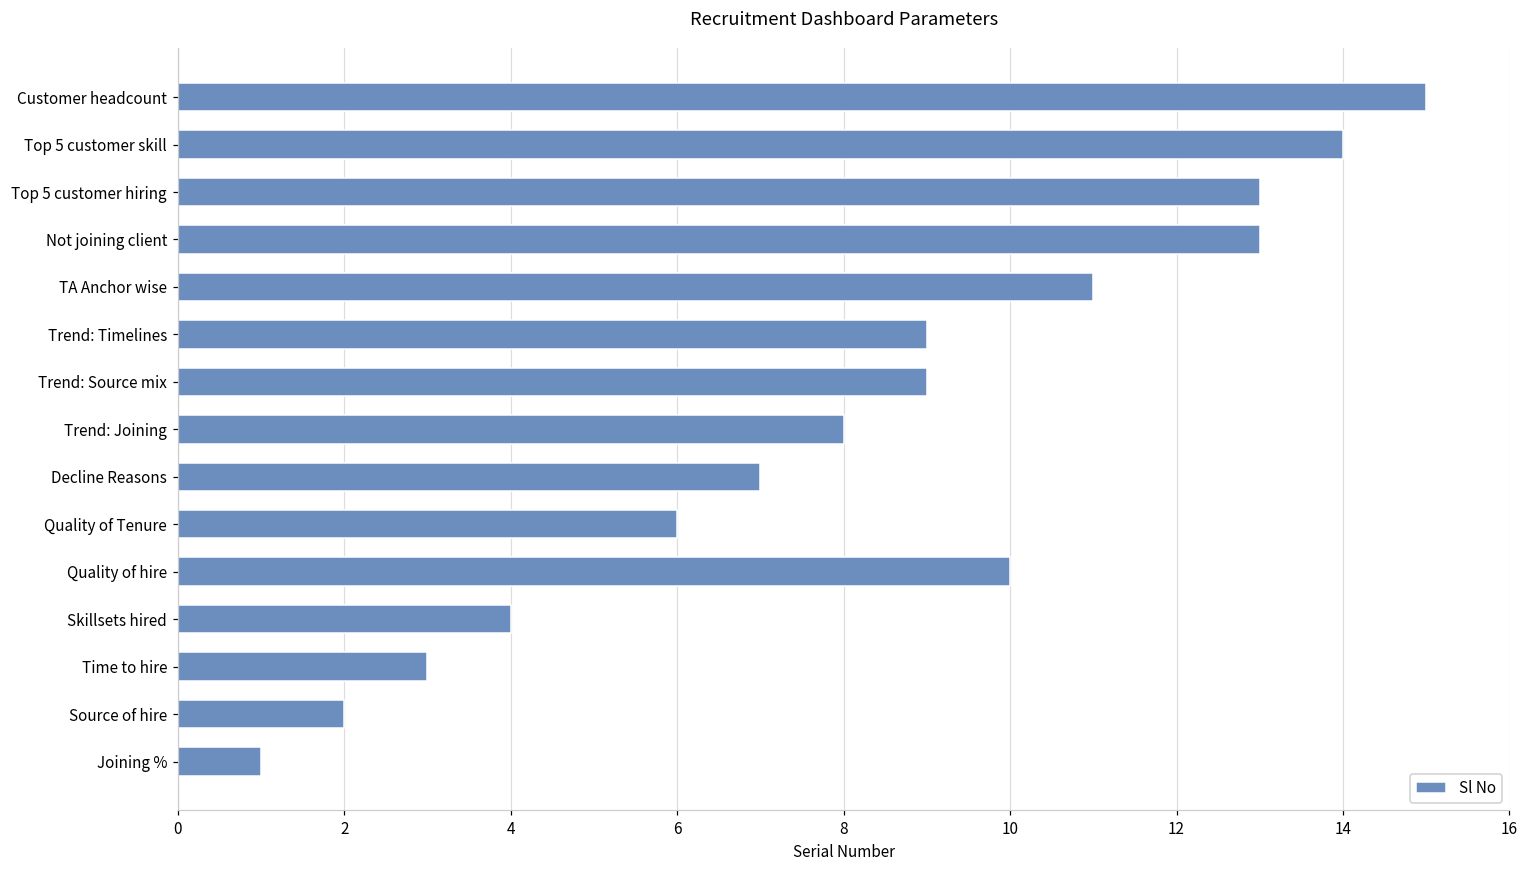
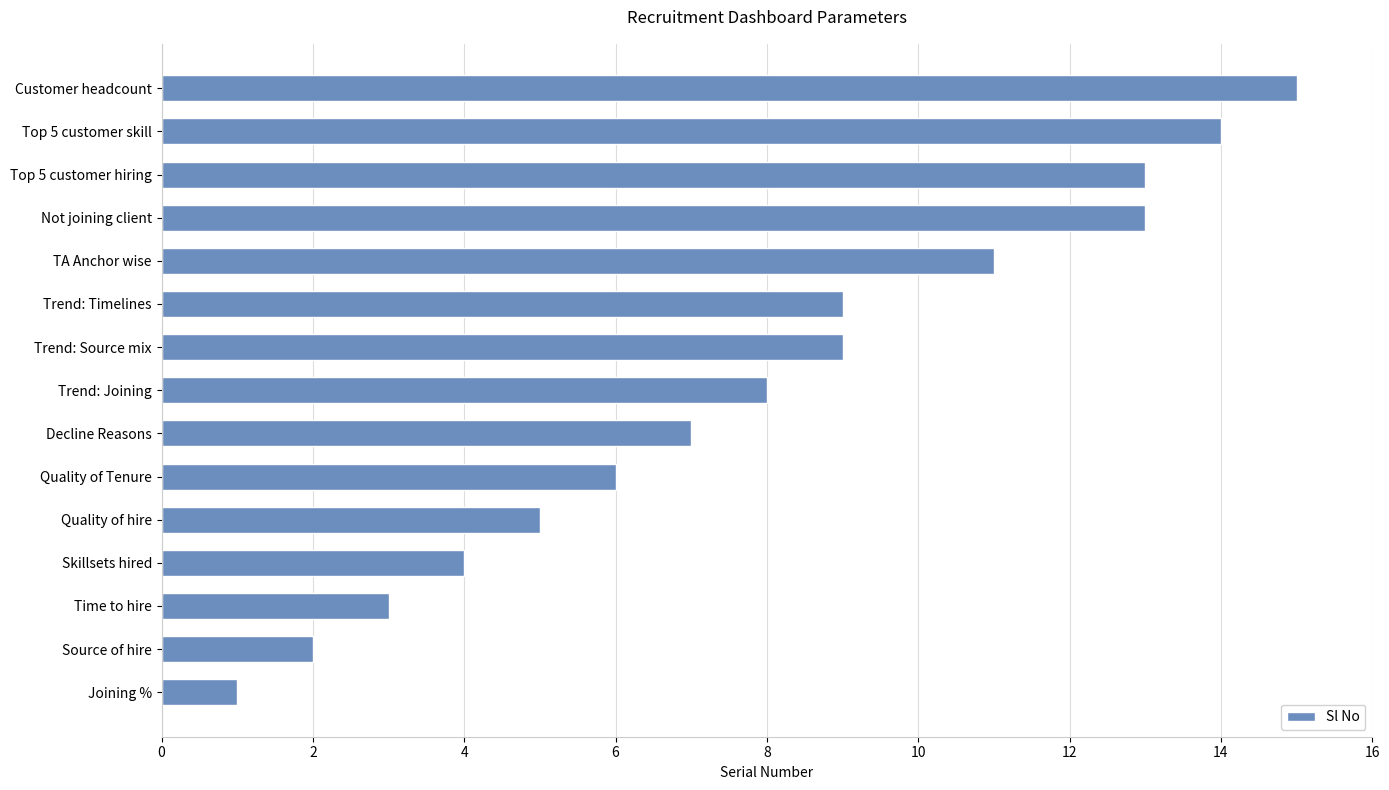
  {
    "Customer headcount": 15,
    "Top 5 customer skill": 14,
    "Top 5 customer hiring": 13,
    "Not joining client": 13,
    "TA Anchor wise": 11,
    "Trend: Timelines": 9,
    "Trend: Source mix": 9,
    "Trend: Joining": 8,
    "Decline Reasons": 7,
    "Quality of Tenure": 6,
-   "Quality of hire": 10,
+   "Quality of hire": 5,
    "Skillsets hired": 4,
    "Time to hire": 3,
    "Source of hire": 2,
    "Joining %": 1
  }
